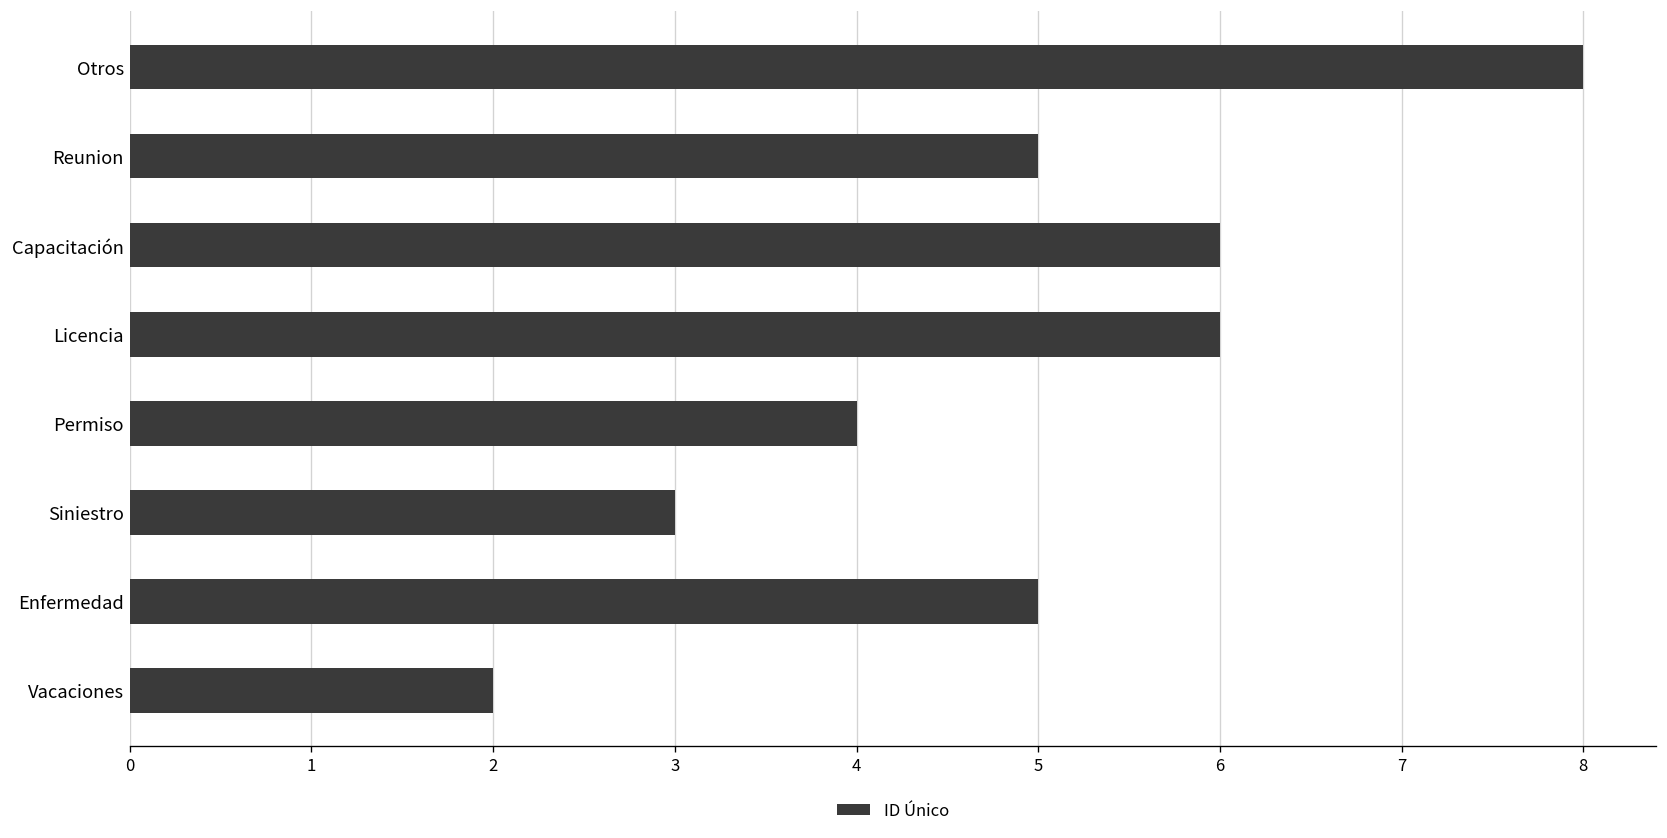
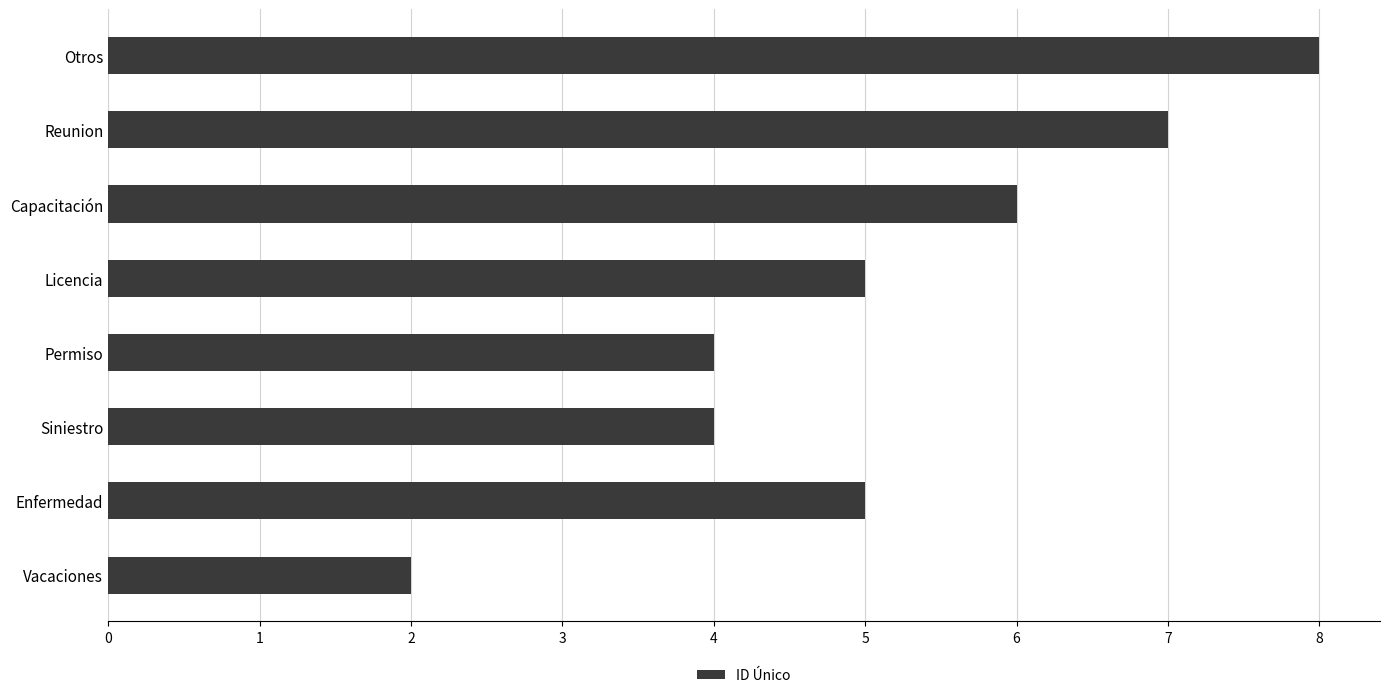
  {
    "Otros": 8,
-   "Reunion": 5,
+   "Reunion": 7,
    "Capacitación": 6,
-   "Licencia": 6,
+   "Licencia": 5,
    "Permiso": 4,
-   "Siniestro": 3,
+   "Siniestro": 4,
    "Enfermedad": 5,
    "Vacaciones": 2
  }
